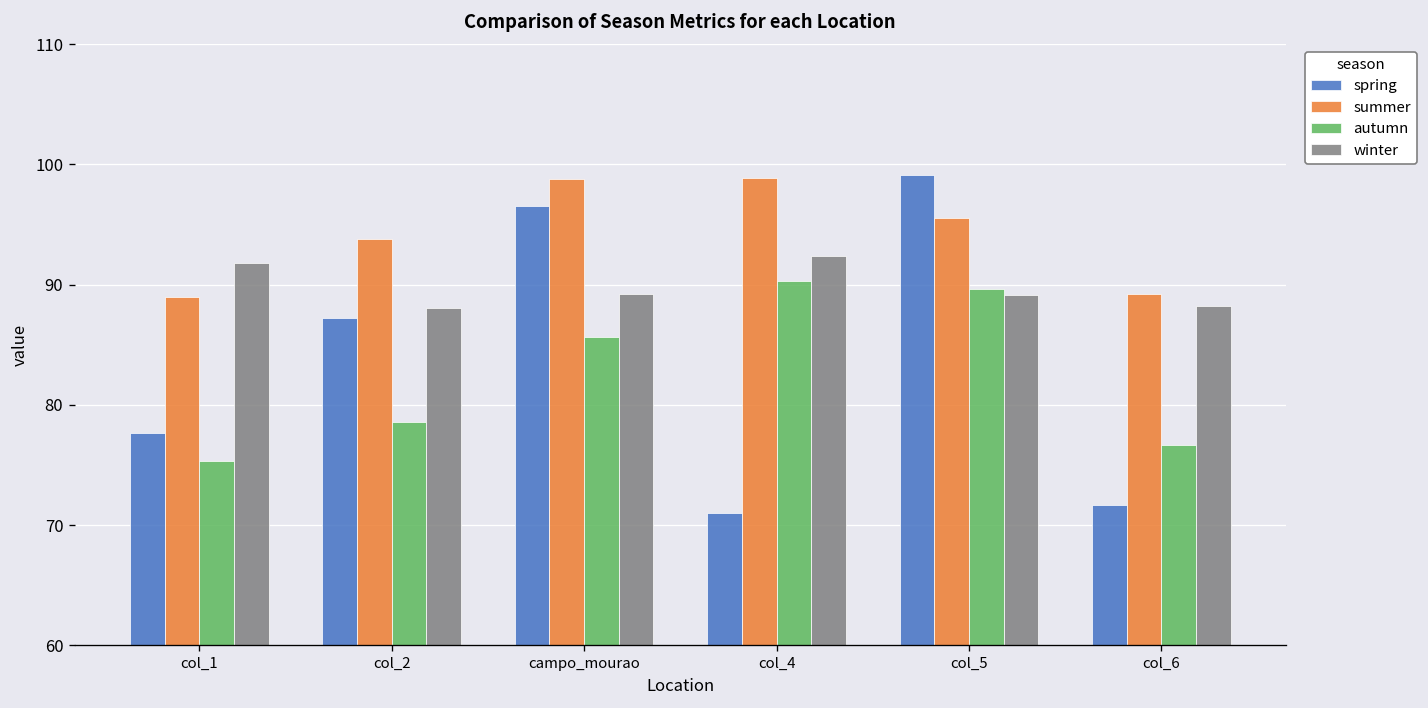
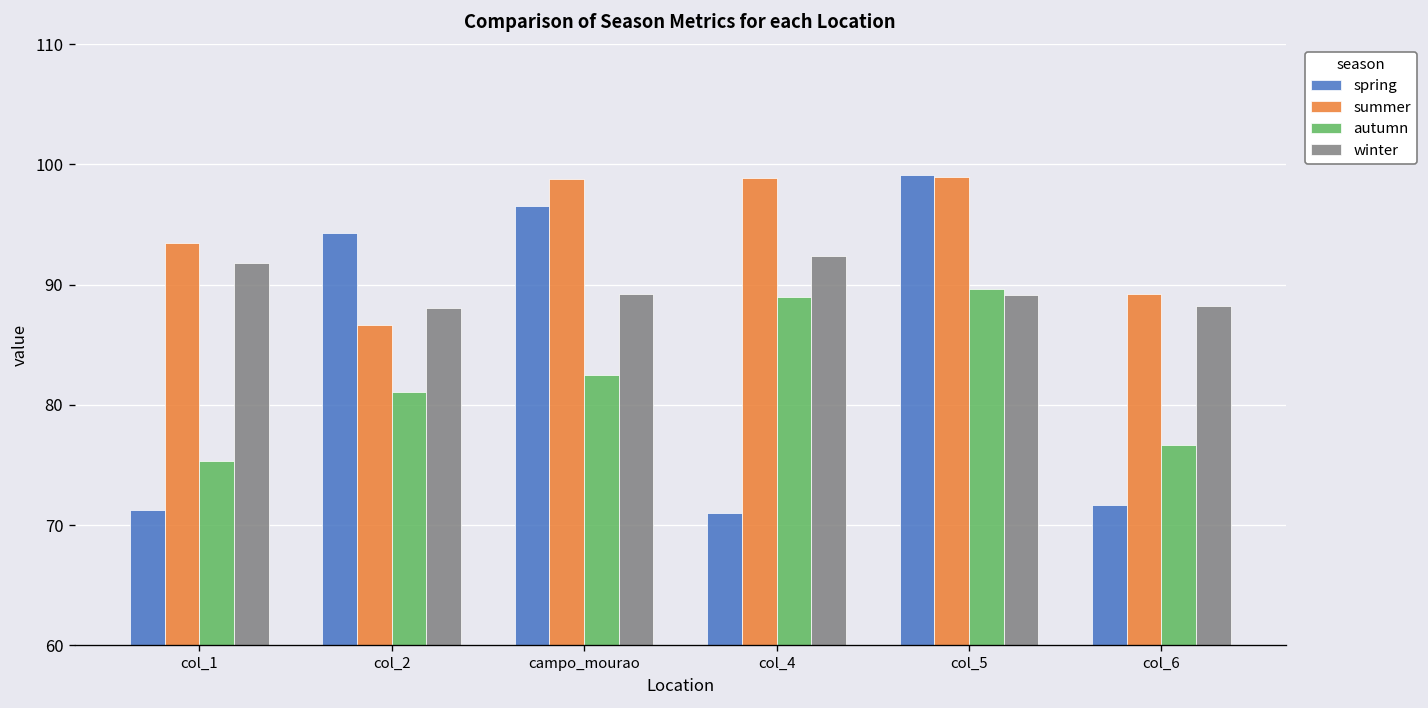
  {
    "spring": {
-     "col_1": 77.6,
-     "col_2": 87.2,
+     "col_1": 71.3,
+     "col_2": 94.3,
      "campo_mourao": 96.5,
      "col_4": 71.0,
      "col_5": 99.2,
      "col_6": 71.7
    },
    "summer": {
-     "col_1": 89.0,
-     "col_2": 93.8,
+     "col_1": 93.5,
+     "col_2": 86.6,
      "campo_mourao": 98.8,
      "col_4": 98.9,
-     "col_5": 95.5,
+     "col_5": 99.0,
      "col_6": 89.2
    },
    "autumn": {
      "col_1": 75.3,
-     "col_2": 78.6,
-     "campo_mourao": 85.6,
-     "col_4": 90.3,
+     "col_2": 81.1,
+     "campo_mourao": 82.4,
+     "col_4": 89.0,
      "col_5": 89.6,
      "col_6": 76.6
    },
    "winter": {
      "col_1": 91.8,
      "col_2": 88.0,
      "campo_mourao": 89.2,
      "col_4": 92.4,
      "col_5": 89.2,
      "col_6": 88.2
    }
  }
